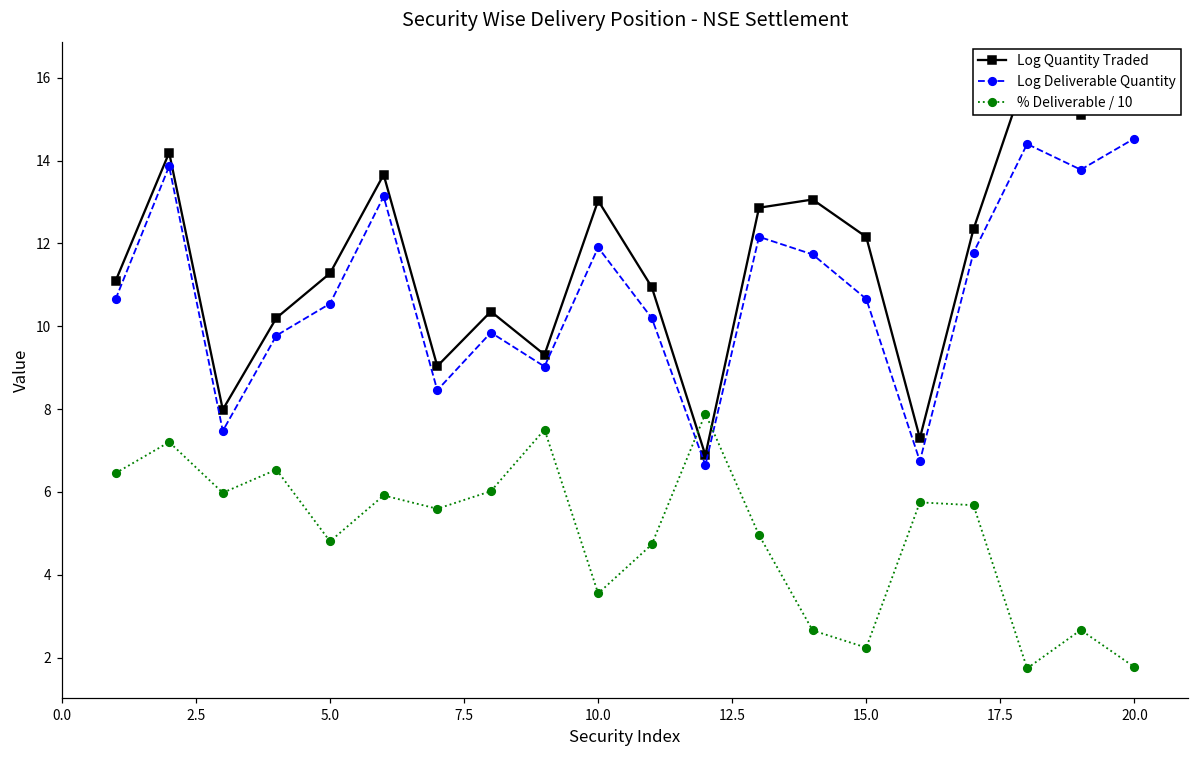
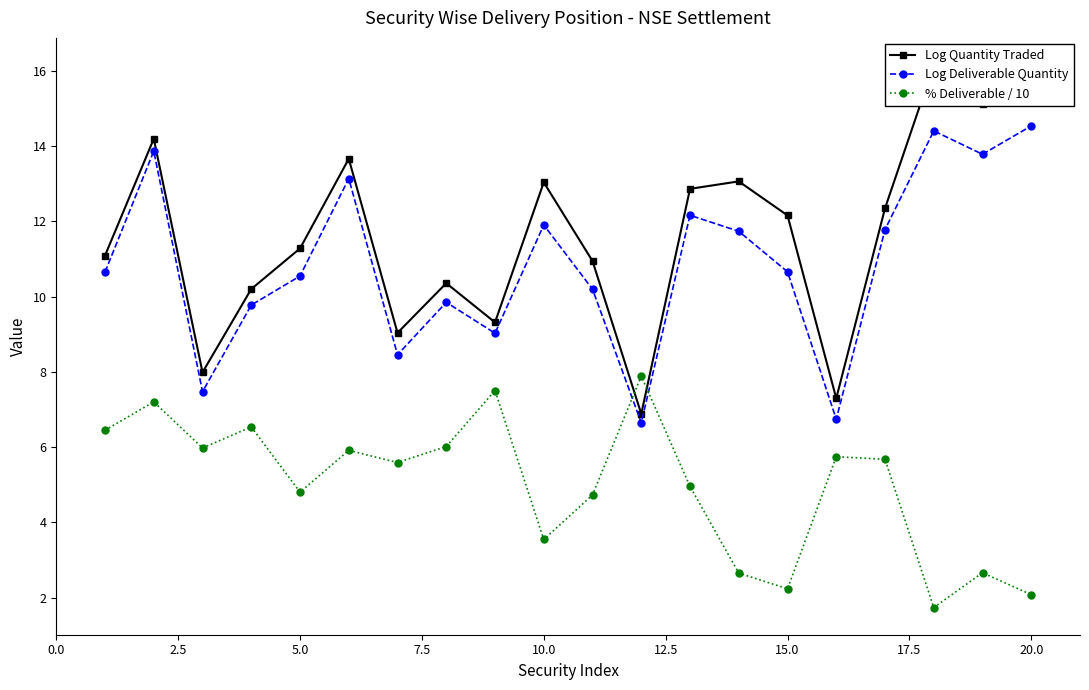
  {
    "Log Quantity Traded": {
      "5.0": 11.3,
      "10.0": 13.0,
      "15.0": 12.2
    },
    "Log Deliverable Quantity": {
      "5.0": 10.5,
      "10.0": 11.9,
      "15.0": 10.7,
      "20.0": 14.5
    },
    "% Deliverable / 10": {
      "5.0": 4.8,
      "10.0": 3.5,
      "15.0": 2.2,
-     "20.0": 1.8
+     "20.0": 2.1
    }
  }
